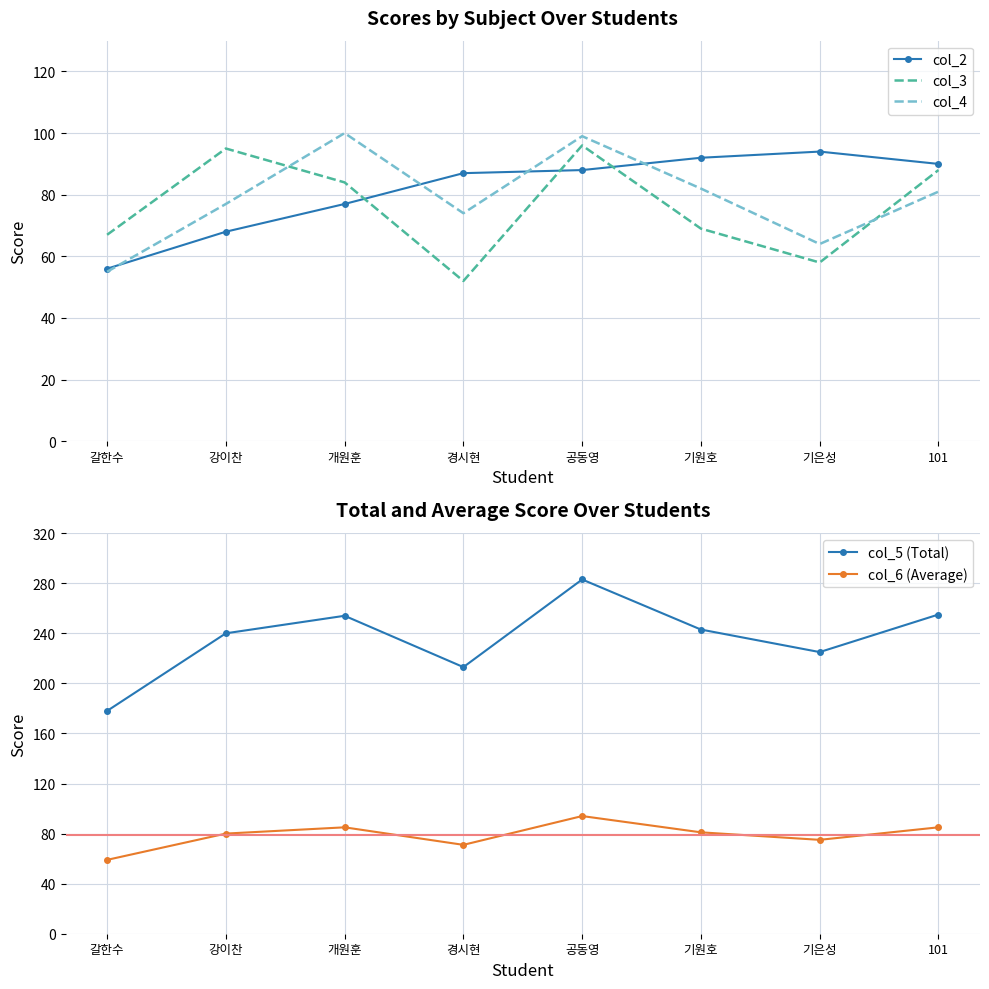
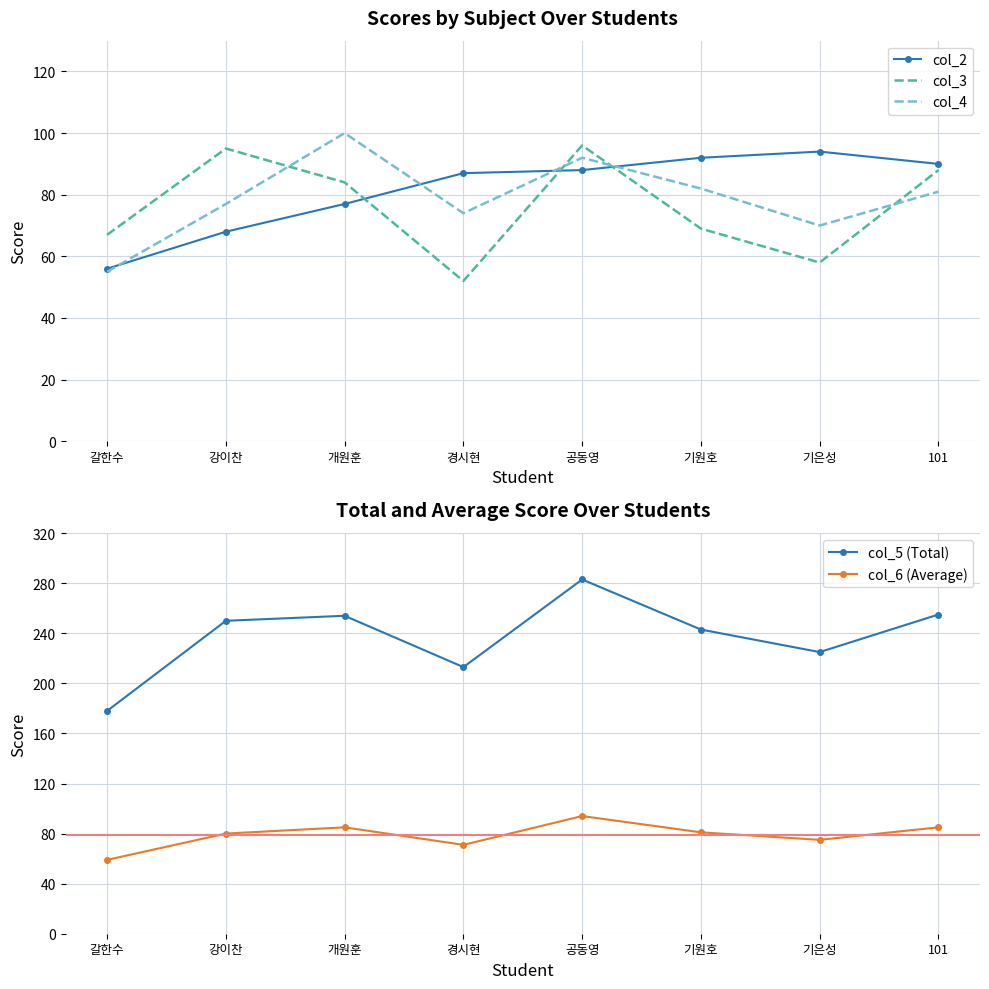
  {
    "Scores by Subject Over Students": {
      "col_2": {
        "갈한수": 56,
        "강이찬": 68,
        "개원훈": 77,
        "경시현": 87,
        "공동영": 88,
        "기원호": 92,
        "기은성": 94,
        "101": 90
      },
      "col_3": {
        "갈한수": 67,
        "강이찬": 95,
        "개원훈": 84,
        "경시현": 52,
        "공동영": 96,
        "기원호": 69,
        "기은성": 58,
        "101": 88
      },
      "col_4": {
        "갈한수": 55,
        "강이찬": 77,
        "개원훈": 100,
        "경시현": 74,
-       "공동영": 99,
+       "공동영": 92,
        "기원호": 82,
-       "기은성": 64,
+       "기은성": 70,
        "101": 81
      }
    },
    "Total and Average Score Over Students": {
      "col_5 (Total)": {
        "갈한수": 178,
-       "강이찬": 240,
+       "강이찬": 250,
        "개원훈": 254,
        "경시현": 213,
        "공동영": 283,
        "기원호": 243,
        "기은성": 225,
        "101": 255
      },
      "col_6 (Average)": {
        "갈한수": 59,
        "강이찬": 80,
        "개원훈": 85,
        "경시현": 71,
        "공동영": 94,
        "기원호": 81,
        "기은성": 75,
        "101": 85
      }
    }
  }
